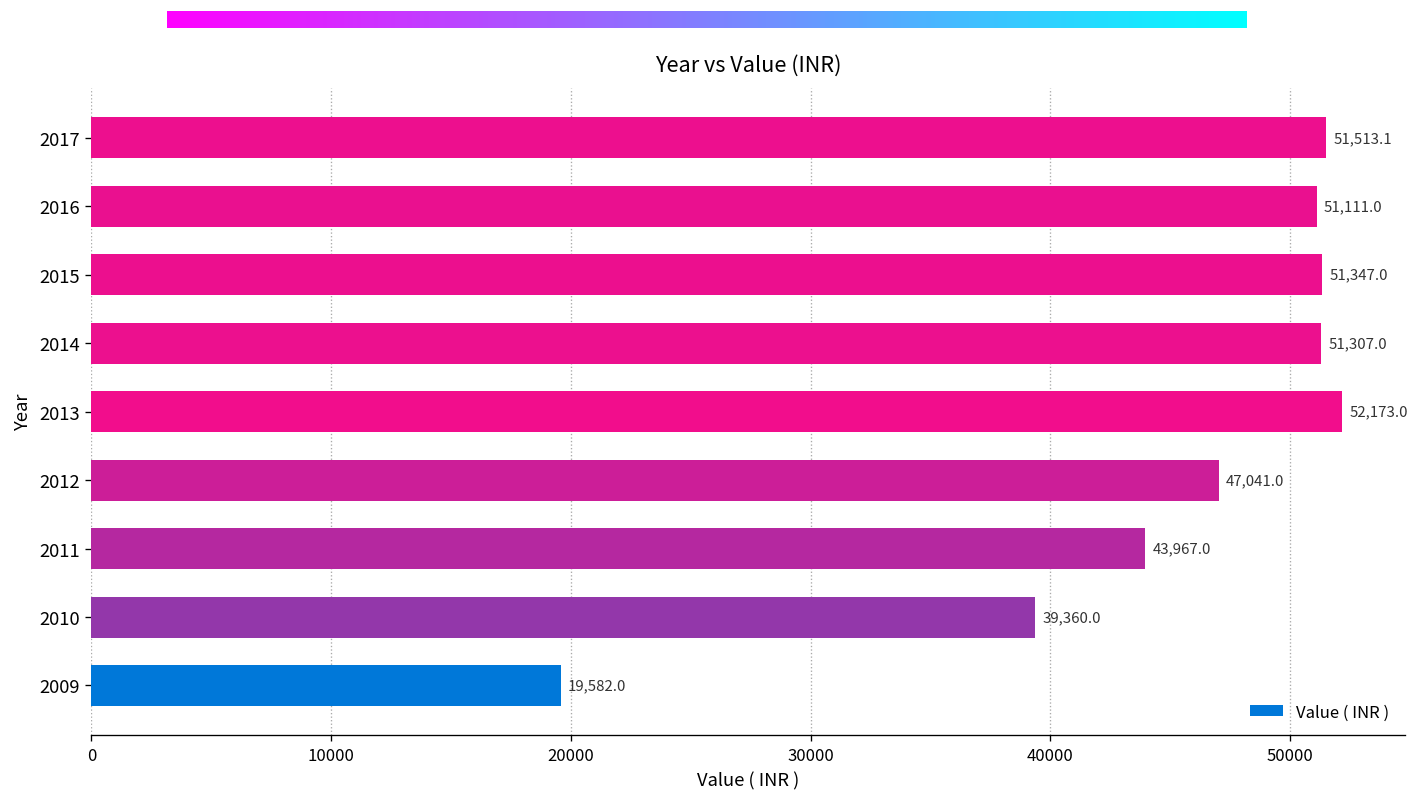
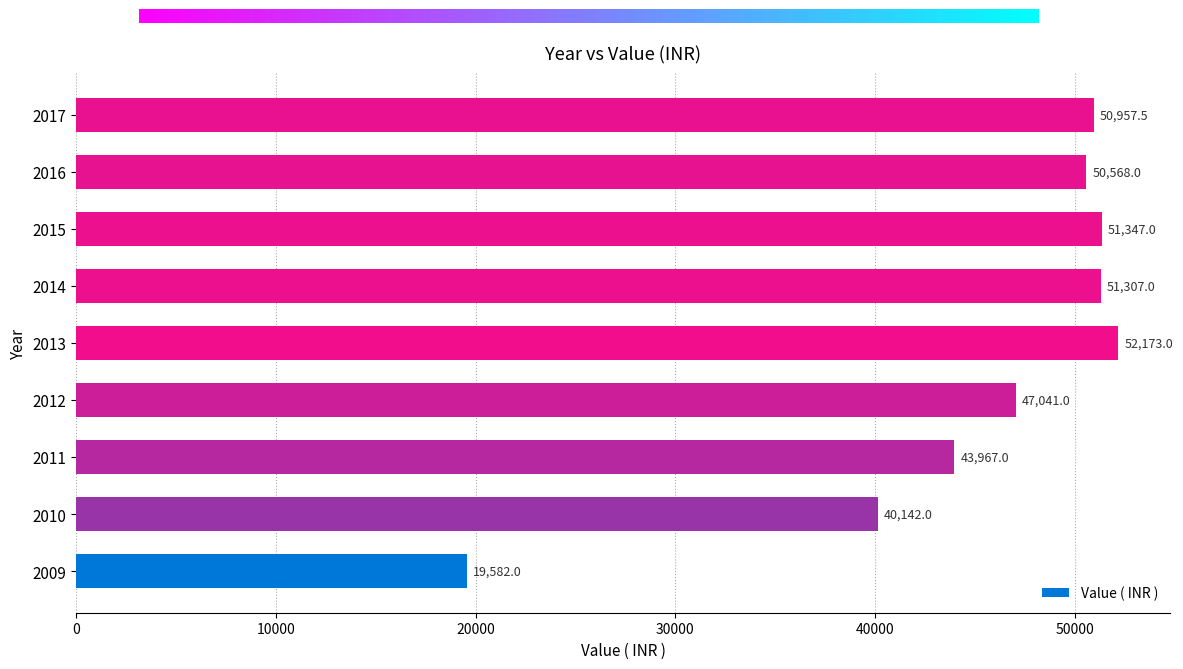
  {
-   "2017": "51,513.1",
-   "2016": "51,111.0",
+   "2017": "50,957.5",
+   "2016": "50,568.0",
    "2015": "51,347.0",
    "2014": "51,307.0",
    "2013": "52,173.0",
    "2012": "47,041.0",
    "2011": "43,967.0",
-   "2010": "39,360.0",
+   "2010": "40,142.0",
    "2009": "19,582.0"
  }
